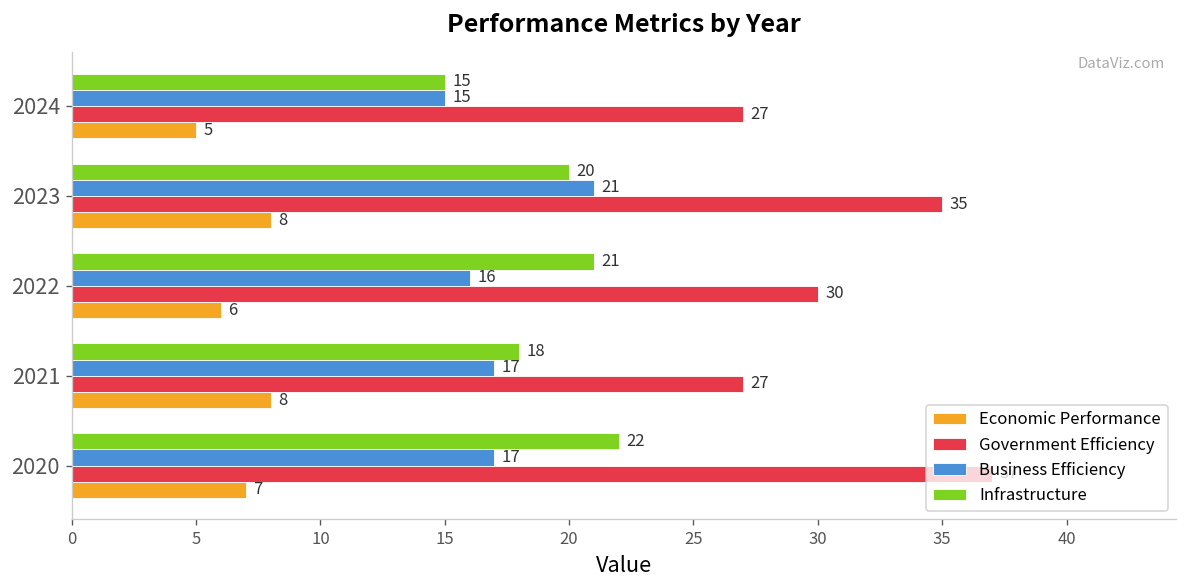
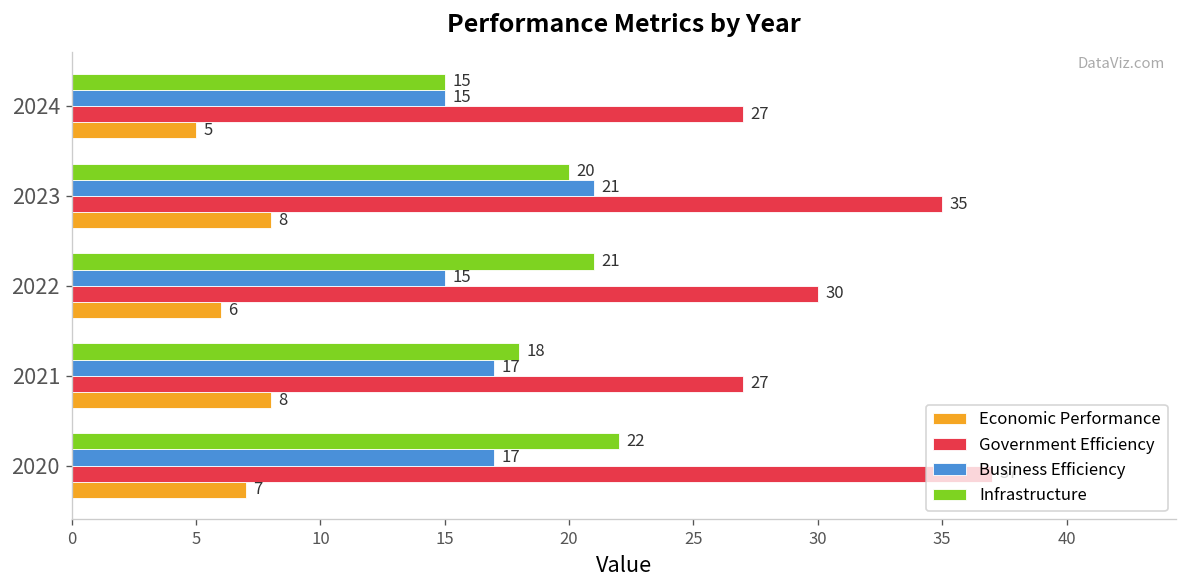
  {
    "Economic Performance": {
      "2024": 5,
      "2023": 8,
      "2022": 6,
      "2021": 8,
      "2020": 7
    },
    "Government Efficiency": {
      "2024": 27,
      "2023": 35,
      "2022": 30,
      "2021": 27
    },
    "Business Efficiency": {
      "2024": 15,
      "2023": 21,
-     "2022": 16,
+     "2022": 15,
      "2021": 17,
      "2020": 17
    },
    "Infrastructure": {
      "2024": 15,
      "2023": 20,
      "2022": 21,
      "2021": 18,
      "2020": 22
    }
  }
